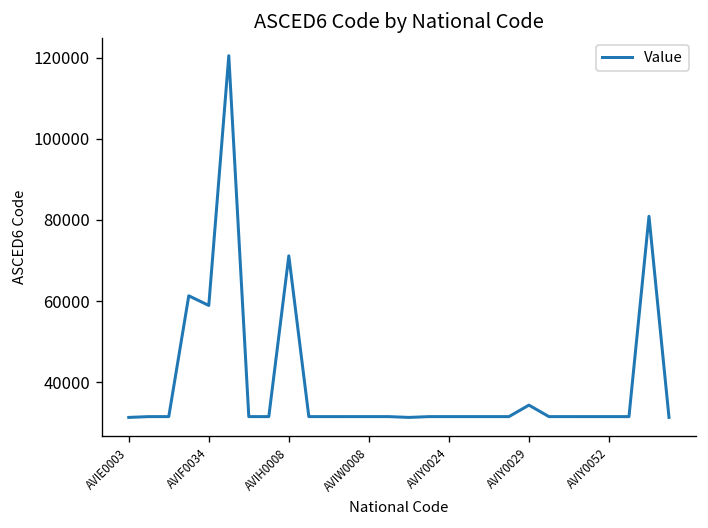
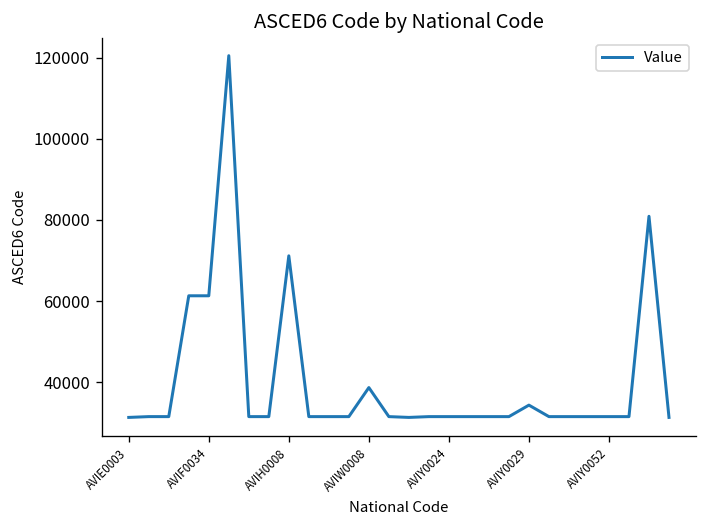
  {
    "AVIE0003": 31000,
-   "AVIF0034": 59000,
+   "AVIF0034": 61000,
    "AVIH0008": 71000,
-   "AVIW0008": 32000,
+   "AVIW0008": 39000,
    "AVIY0024": 32000,
    "AVIY0029": 34000,
    "AVIY0052": 32000
  }
